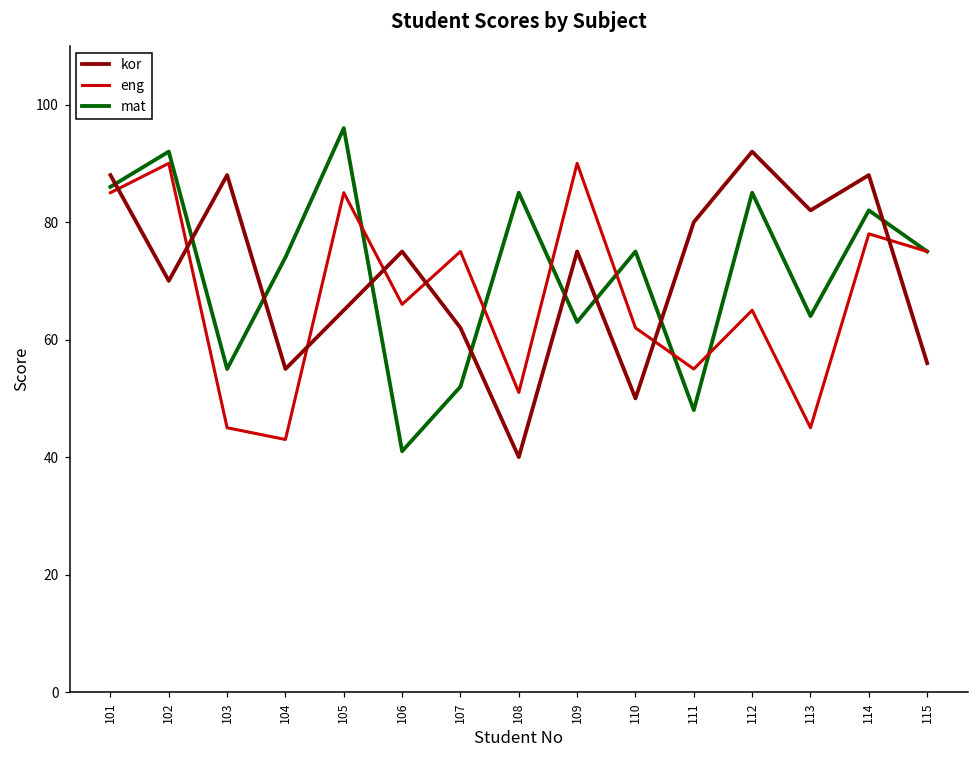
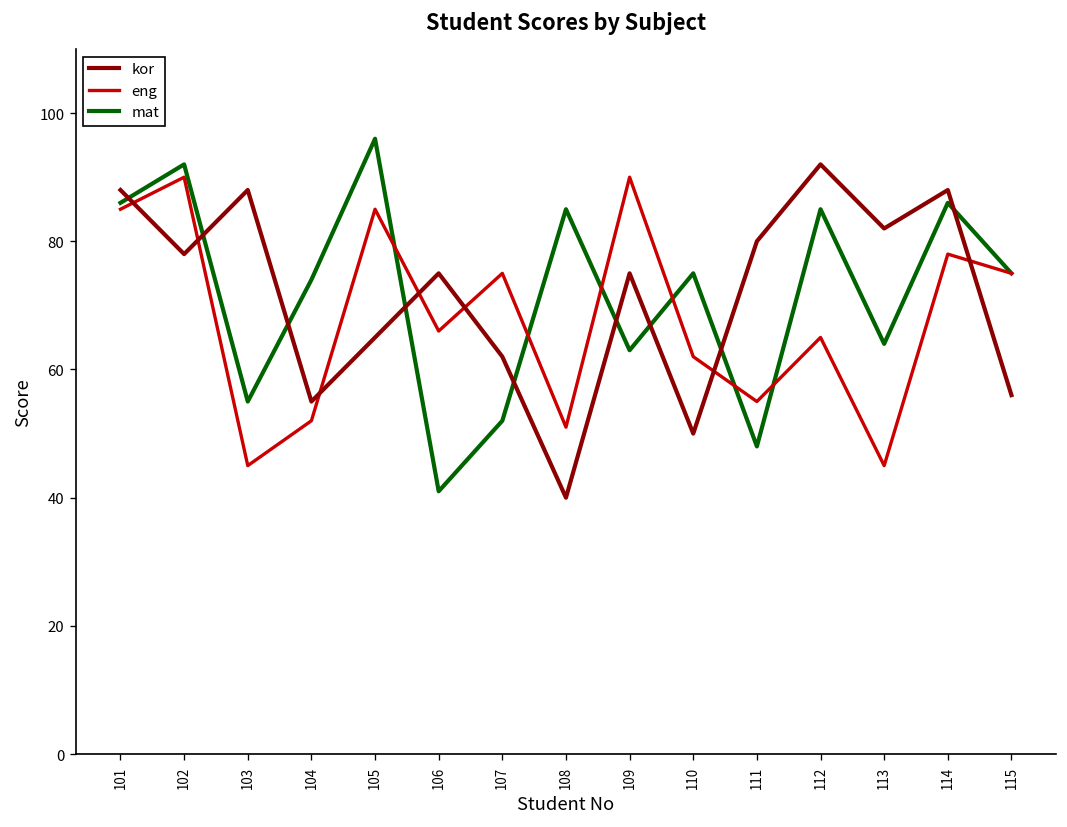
  {
    "kor": {
      "101": 88,
-     "102": 70,
+     "102": 78,
      "103": 88,
      "104": 55,
      "105": 65,
      "106": 75,
      "107": 62,
      "108": 40,
      "109": 75,
      "110": 50,
      "111": 80,
      "112": 92,
      "113": 82,
      "114": 88,
      "115": 56
    },
    "eng": {
      "101": 85,
      "102": 90,
      "103": 45,
-     "104": 43,
+     "104": 52,
      "105": 85,
      "106": 66,
      "107": 75,
      "108": 51,
      "109": 90,
      "110": 62,
      "111": 55,
      "112": 65,
      "113": 45,
      "114": 78
    },
    "mat": {
      "101": 86,
      "102": 92,
      "103": 55,
      "104": 74,
      "105": 96,
      "106": 41,
      "107": 52,
      "108": 85,
      "109": 63,
      "110": 75,
      "111": 48,
      "112": 85,
      "113": 64,
-     "114": 82
+     "114": 86
    }
  }
